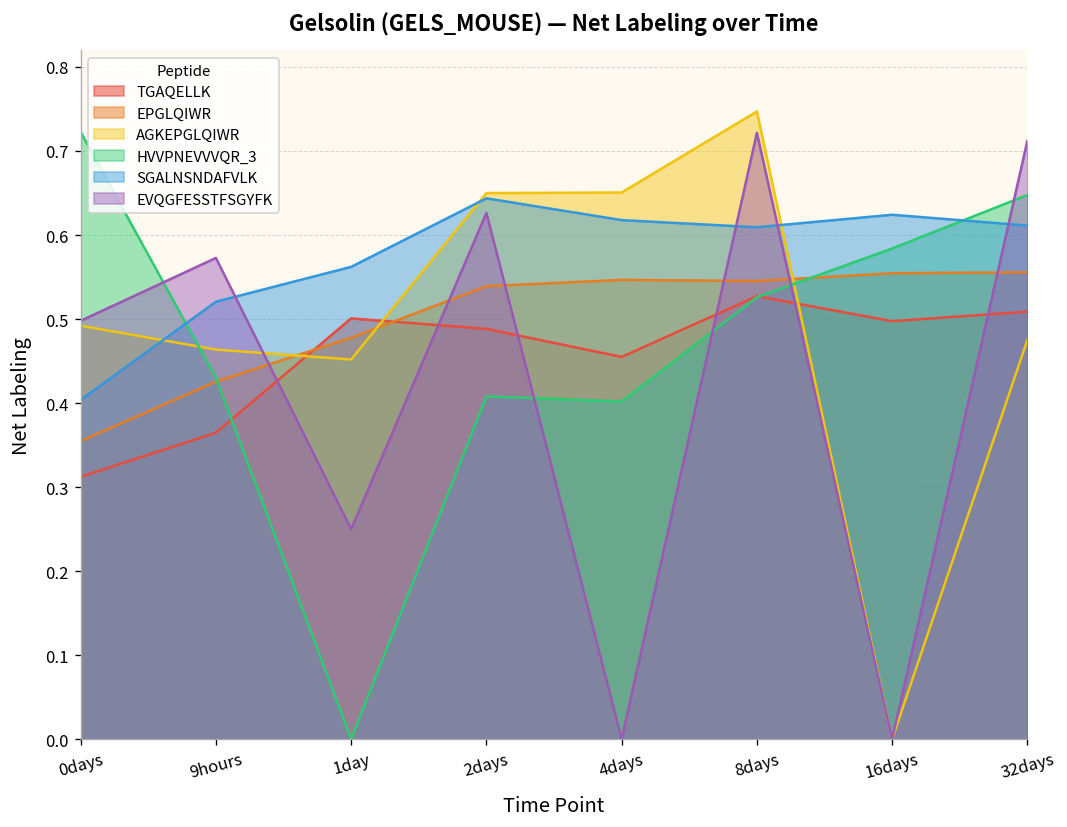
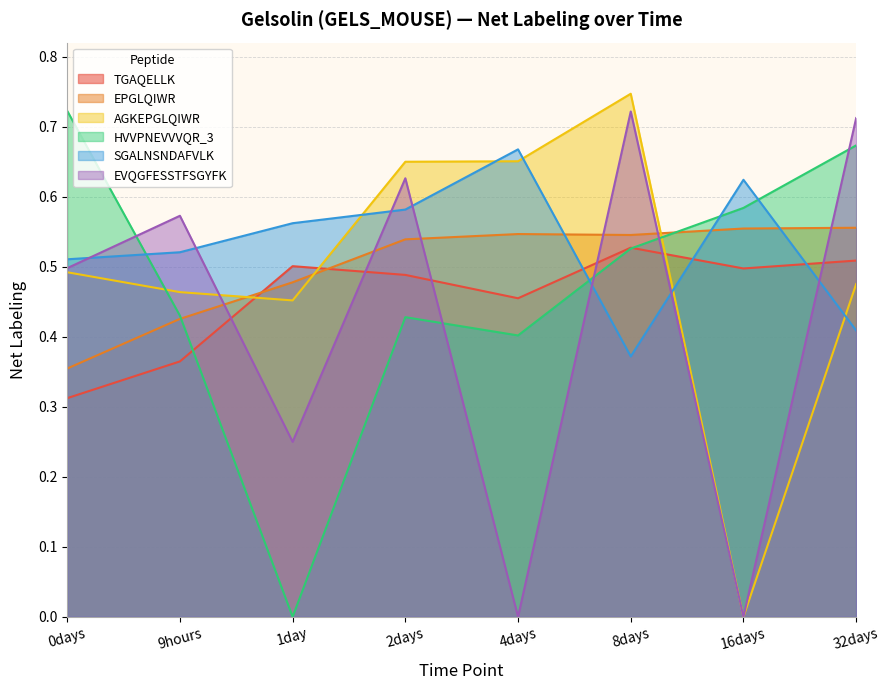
  {
    "HVVPNEVVVQR_3": {
      "0days": 0.72,
      "9hours": 0.43,
      "1day": 0.00,
-     "2days": 0.41,
+     "2days": 0.43,
      "4days": 0.40,
      "16days": 0.58,
-     "32days": 0.65
+     "32days": 0.67
    },
    "SGALNSNDAFVLK": {
-     "0days": 0.40,
+     "0days": 0.51,
      "9hours": 0.52,
      "1day": 0.56,
-     "2days": 0.64,
-     "4days": 0.62,
-     "8days": 0.61,
+     "2days": 0.58,
+     "4days": 0.67,
+     "8days": 0.37,
      "16days": 0.62,
-     "32days": 0.61
+     "32days": 0.41
    },
    "EVQGFESSTFSGYFK": {
      "0days": 0.50,
      "9hours": 0.57,
      "1day": 0.25,
      "2days": 0.63,
      "4days": 0.00,
      "8days": 0.72,
      "32days": 0.71
    }
  }
